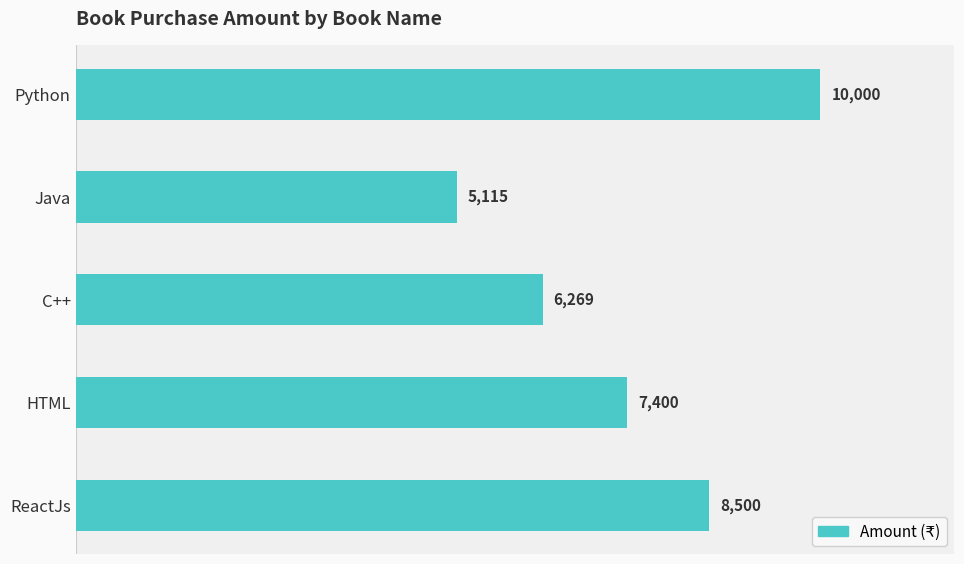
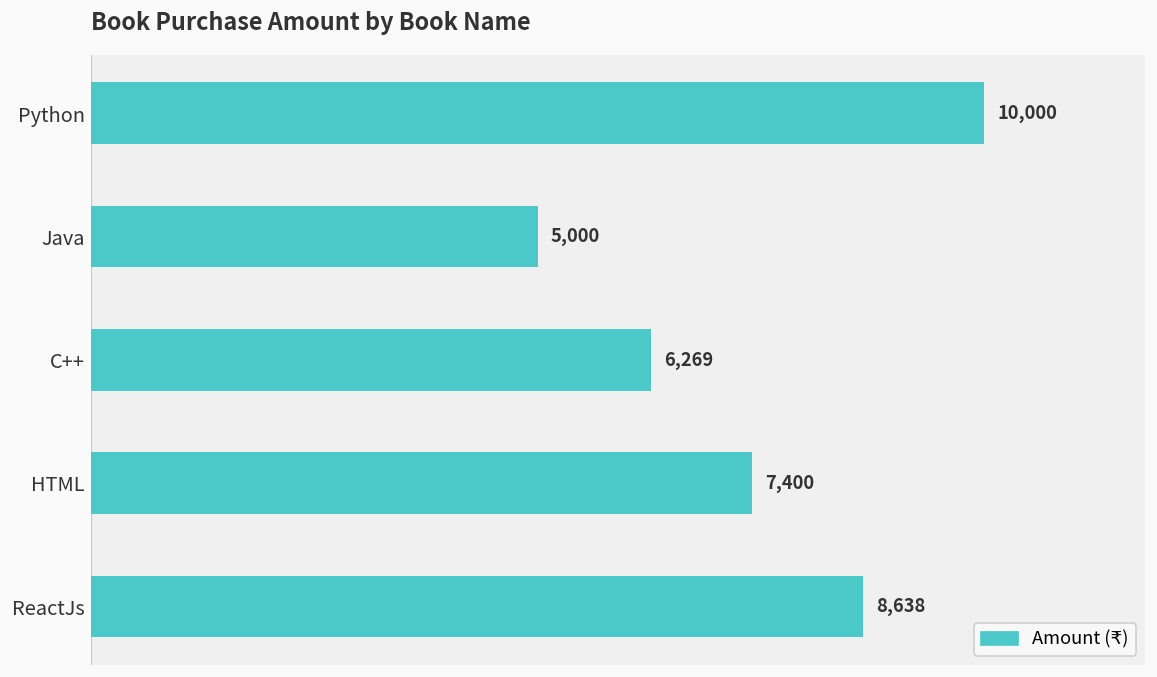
  {
    "Python": "10,000",
-   "Java": "5,115",
+   "Java": "5,000",
    "C++": "6,269",
    "HTML": "7,400",
-   "ReactJs": "8,500"
+   "ReactJs": "8,638"
  }
